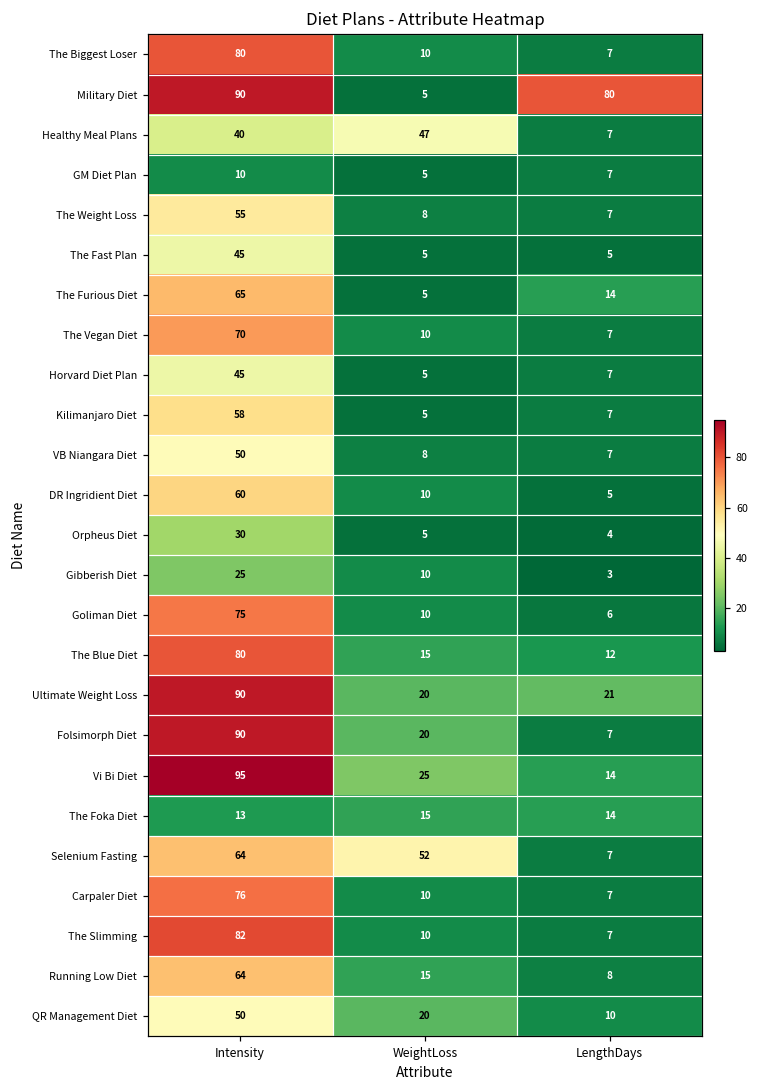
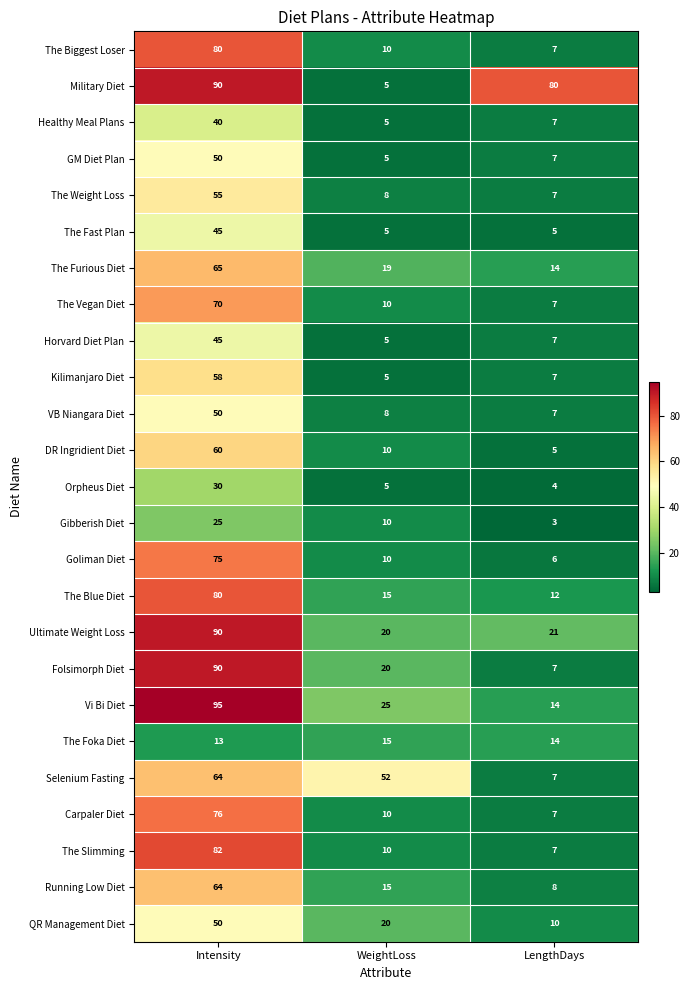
  {
    "The Biggest Loser": {
      "Intensity": 80,
      "WeightLoss": 10,
      "LengthDays": 7
    },
    "Military Diet": {
      "Intensity": 90,
      "WeightLoss": 5,
      "LengthDays": 80
    },
    "Healthy Meal Plans": {
      "Intensity": 40,
-     "WeightLoss": 47,
+     "WeightLoss": 5,
      "LengthDays": 7
    },
    "GM Diet Plan": {
-     "Intensity": 10,
+     "Intensity": 50,
      "WeightLoss": 5,
      "LengthDays": 7
    },
    "The Weight Loss": {
      "Intensity": 55,
      "WeightLoss": 8,
      "LengthDays": 7
    },
    "The Fast Plan": {
      "Intensity": 45,
      "WeightLoss": 5,
      "LengthDays": 5
    },
    "The Furious Diet": {
      "Intensity": 65,
-     "WeightLoss": 5,
+     "WeightLoss": 19,
      "LengthDays": 14
    },
    "The Vegan Diet": {
      "Intensity": 70,
      "WeightLoss": 10,
      "LengthDays": 7
    },
    "Horvard Diet Plan": {
      "Intensity": 45,
      "WeightLoss": 5,
      "LengthDays": 7
    },
    "Kilimanjaro Diet": {
      "Intensity": 58,
      "WeightLoss": 5,
      "LengthDays": 7
    },
    "VB Niangara Diet": {
      "Intensity": 50,
      "WeightLoss": 8,
      "LengthDays": 7
    },
    "DR Ingridient Diet": {
      "Intensity": 60,
      "WeightLoss": 10,
      "LengthDays": 5
    },
    "Orpheus Diet": {
      "Intensity": 30,
      "WeightLoss": 5,
      "LengthDays": 4
    },
    "Gibberish Diet": {
      "Intensity": 25,
      "WeightLoss": 10,
      "LengthDays": 3
    },
    "Goliman Diet": {
      "Intensity": 75,
      "WeightLoss": 10,
      "LengthDays": 6
    },
    "The Blue Diet": {
      "Intensity": 80,
      "WeightLoss": 15,
      "LengthDays": 12
    },
    "Ultimate Weight Loss": {
      "Intensity": 90,
      "WeightLoss": 20,
      "LengthDays": 21
    },
    "Folsimorph Diet": {
      "Intensity": 90,
      "WeightLoss": 20,
      "LengthDays": 7
    },
    "Vi Bi Diet": {
      "Intensity": 95,
      "WeightLoss": 25,
      "LengthDays": 14
    },
    "The Foka Diet": {
      "Intensity": 13,
      "WeightLoss": 15,
      "LengthDays": 14
    },
    "Selenium Fasting": {
      "Intensity": 64,
      "WeightLoss": 52,
      "LengthDays": 7
    },
    "Carpaler Diet": {
      "Intensity": 76,
      "WeightLoss": 10,
      "LengthDays": 7
    },
    "The Slimming": {
      "Intensity": 82,
      "WeightLoss": 10,
      "LengthDays": 7
    },
    "Running Low Diet": {
      "Intensity": 64,
      "WeightLoss": 15,
      "LengthDays": 8
    },
    "QR Management Diet": {
      "Intensity": 50,
      "WeightLoss": 20,
      "LengthDays": 10
    }
  }
